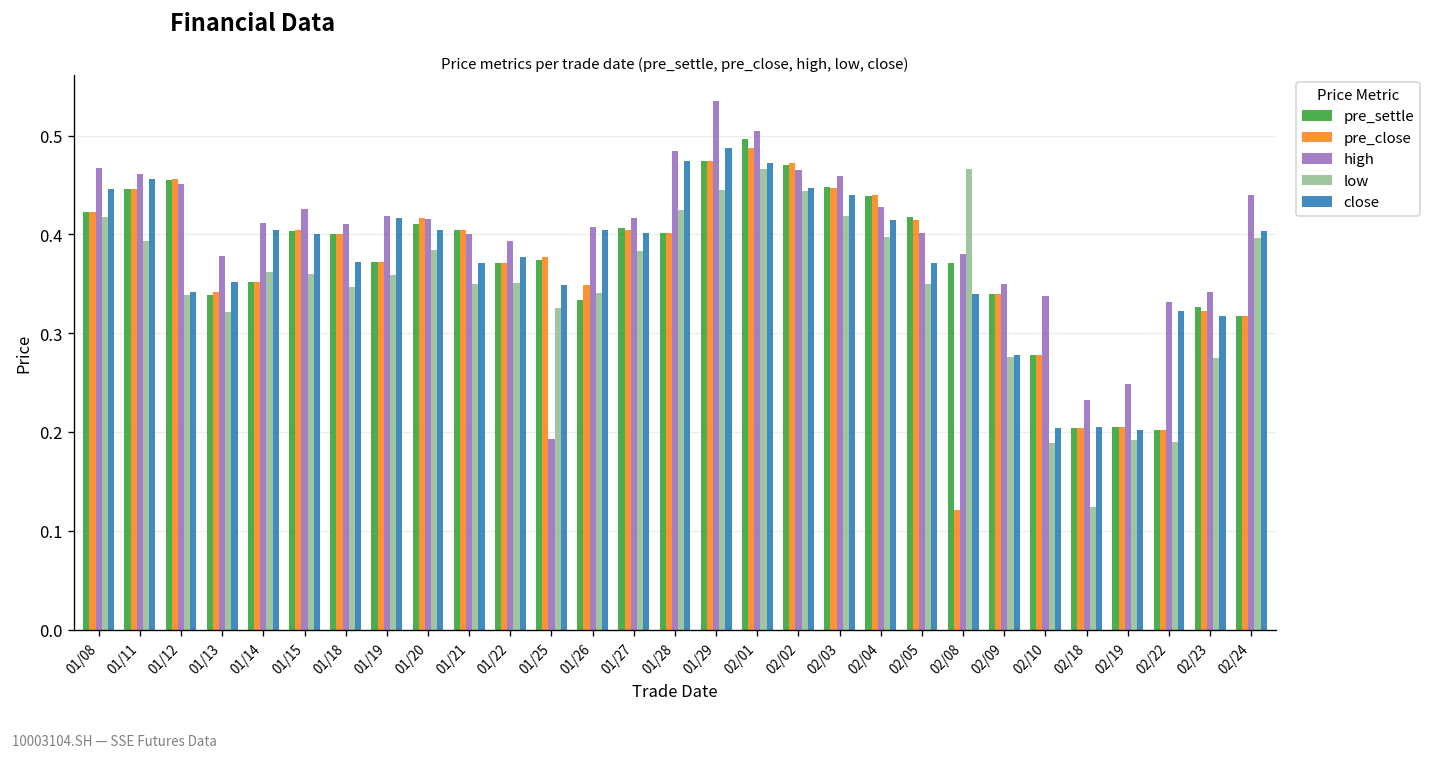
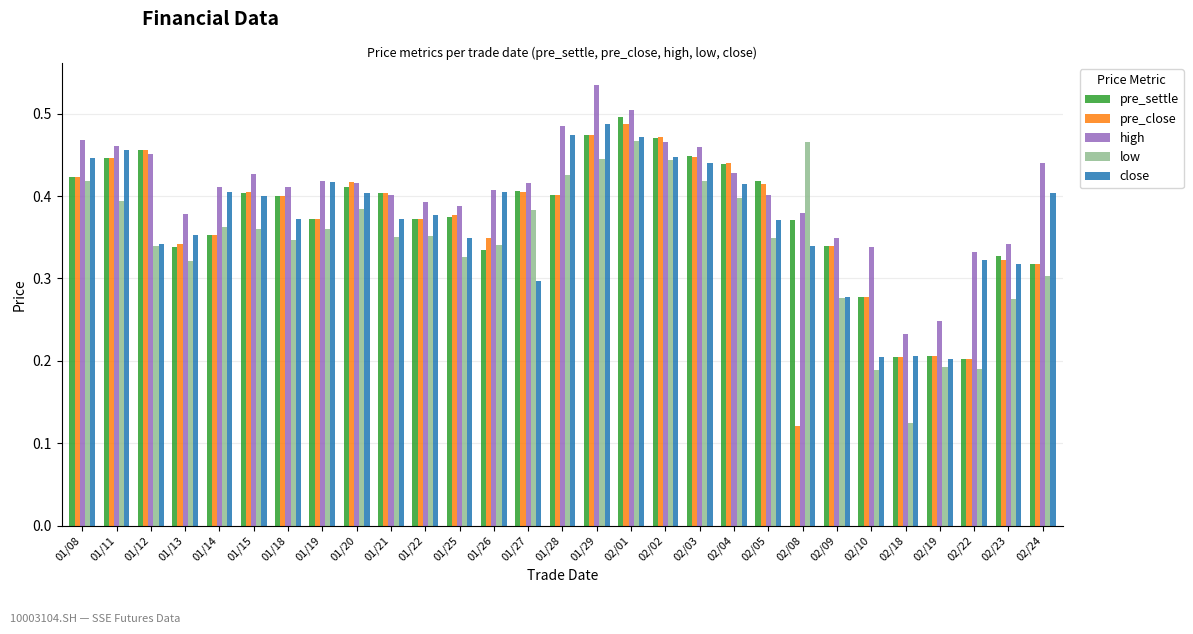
  {
    "pre_settle": {
      "01/08": 0.42,
      "01/11": 0.45,
      "01/12": 0.46,
      "01/13": 0.34,
      "01/14": 0.35,
      "01/15": 0.40,
      "01/18": 0.40,
      "01/19": 0.37,
      "01/20": 0.41,
      "01/21": 0.40,
      "01/22": 0.37,
      "01/25": 0.37,
      "01/26": 0.33,
      "01/27": 0.41,
      "01/28": 0.40,
      "01/29": 0.47,
      "02/01": 0.50,
      "02/02": 0.47,
      "02/03": 0.45,
      "02/04": 0.44,
      "02/05": 0.42,
      "02/08": 0.37,
      "02/09": 0.34,
      "02/10": 0.28,
      "02/18": 0.20,
      "02/19": 0.21,
      "02/22": 0.20,
      "02/23": 0.33,
      "02/24": 0.32
    },
    "pre_close": {
      "01/08": 0.42,
      "01/11": 0.45,
      "01/12": 0.46,
      "01/13": 0.34,
      "01/14": 0.35,
      "01/15": 0.40,
      "01/18": 0.40,
      "01/19": 0.37,
      "01/20": 0.42,
      "01/21": 0.40,
      "01/22": 0.37,
      "01/25": 0.38,
      "01/26": 0.35,
      "01/27": 0.40,
      "01/28": 0.40,
      "01/29": 0.47,
      "02/01": 0.49,
      "02/02": 0.47,
      "02/03": 0.45,
      "02/04": 0.44,
      "02/05": 0.41,
      "02/08": 0.12,
      "02/09": 0.34,
      "02/10": 0.28,
      "02/18": 0.20,
      "02/19": 0.21,
      "02/22": 0.20,
      "02/23": 0.32,
      "02/24": 0.32
    },
    "high": {
      "01/08": 0.47,
      "01/11": 0.46,
      "01/12": 0.45,
      "01/13": 0.38,
      "01/14": 0.41,
      "01/15": 0.43,
      "01/18": 0.41,
      "01/19": 0.42,
      "01/20": 0.42,
      "01/21": 0.40,
      "01/22": 0.39,
-     "01/25": 0.19,
+     "01/25": 0.39,
      "01/26": 0.41,
      "01/27": 0.42,
      "01/28": 0.48,
      "01/29": 0.53,
      "02/01": 0.50,
      "02/02": 0.47,
      "02/03": 0.46,
      "02/04": 0.43,
      "02/05": 0.40,
      "02/08": 0.38,
      "02/09": 0.35,
      "02/10": 0.34,
      "02/18": 0.23,
      "02/19": 0.25,
      "02/22": 0.33,
      "02/23": 0.34,
      "02/24": 0.44
    },
    "low": {
      "01/08": 0.42,
      "01/11": 0.39,
      "01/12": 0.34,
      "01/13": 0.32,
      "01/14": 0.36,
      "01/15": 0.36,
      "01/18": 0.35,
      "01/19": 0.36,
      "01/20": 0.38,
      "01/21": 0.35,
      "01/22": 0.35,
      "01/25": 0.33,
      "01/26": 0.34,
      "01/27": 0.38,
      "01/28": 0.43,
      "01/29": 0.45,
      "02/01": 0.47,
      "02/02": 0.44,
      "02/03": 0.42,
      "02/04": 0.40,
      "02/05": 0.35,
      "02/08": 0.47,
      "02/09": 0.28,
      "02/10": 0.19,
      "02/18": 0.12,
      "02/19": 0.19,
      "02/22": 0.19,
      "02/23": 0.27,
-     "02/24": 0.40
+     "02/24": 0.30
    },
    "close": {
      "01/08": 0.45,
      "01/11": 0.46,
      "01/12": 0.34,
      "01/13": 0.35,
      "01/14": 0.40,
      "01/15": 0.40,
      "01/18": 0.37,
      "01/19": 0.42,
      "01/20": 0.40,
      "01/21": 0.37,
      "01/22": 0.38,
      "01/25": 0.35,
      "01/26": 0.40,
-     "01/27": 0.40,
+     "01/27": 0.30,
      "01/28": 0.47,
      "01/29": 0.49,
      "02/01": 0.47,
      "02/02": 0.45,
      "02/03": 0.44,
      "02/04": 0.41,
      "02/05": 0.37,
      "02/08": 0.34,
      "02/09": 0.28,
      "02/10": 0.20,
      "02/18": 0.21,
      "02/19": 0.20,
      "02/22": 0.32,
      "02/23": 0.32,
      "02/24": 0.40
    }
  }
